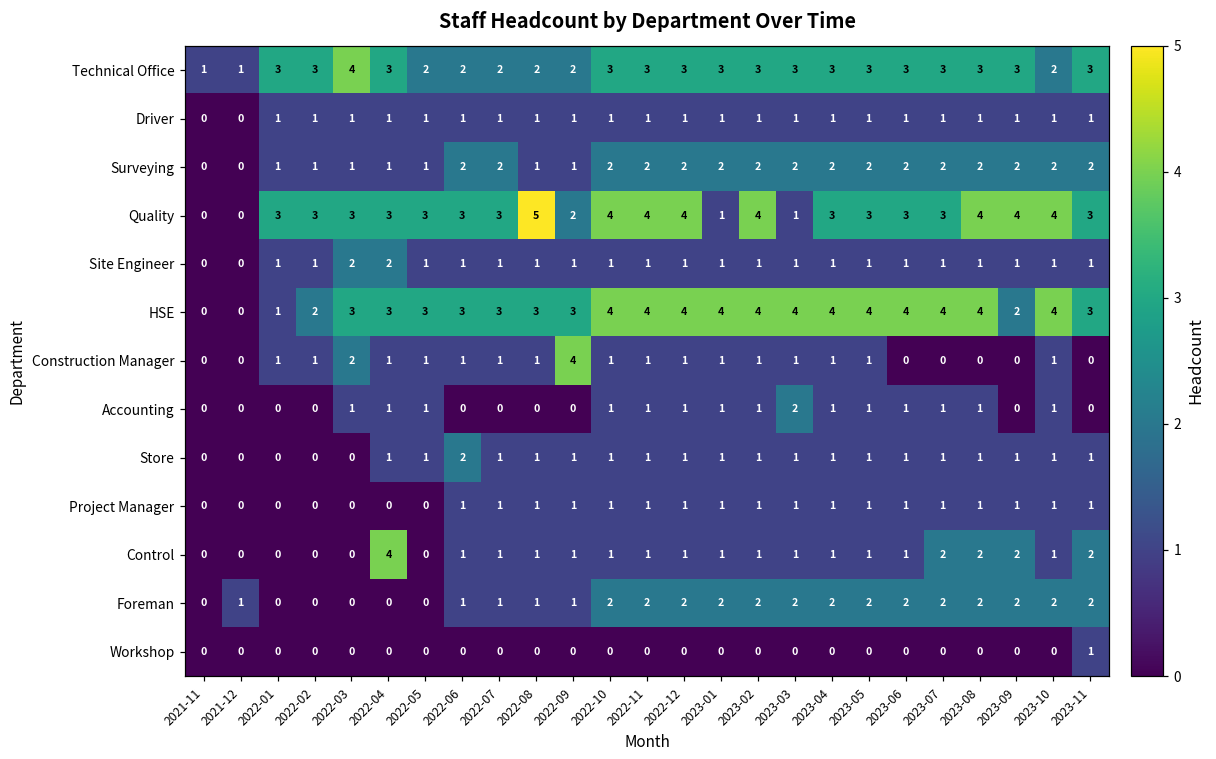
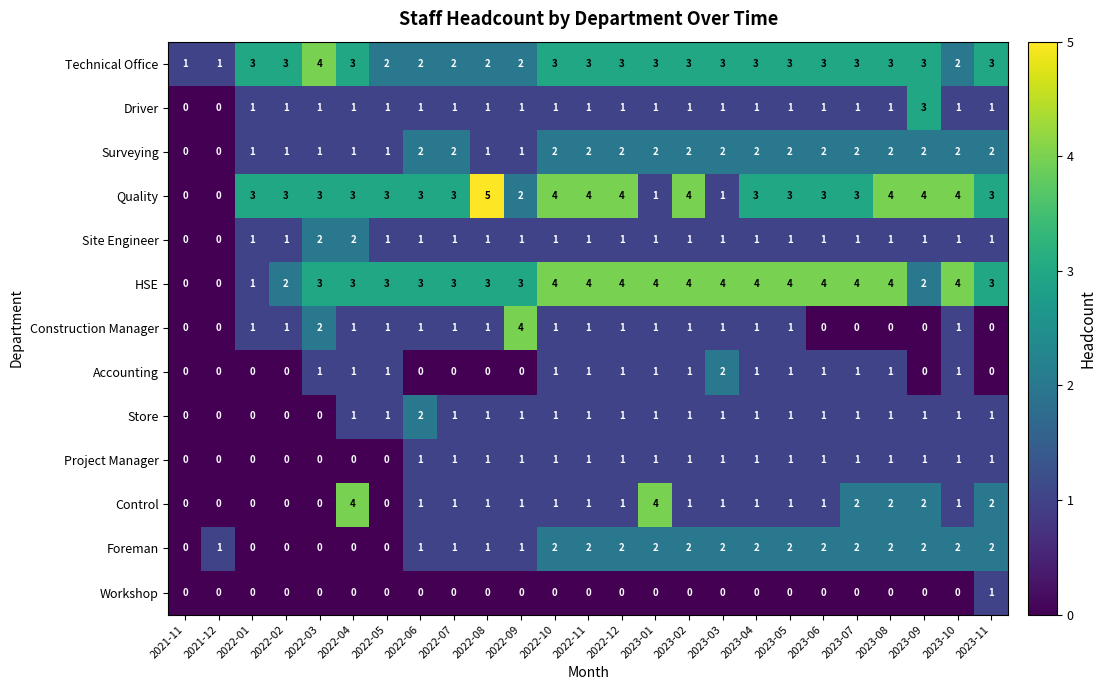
  {
    "Driver": {
      "2021-11": 0,
      "2021-12": 0,
      "2022-01": 1,
      "2022-02": 1,
      "2022-03": 1,
      "2022-04": 1,
      "2022-05": 1,
      "2022-06": 1,
      "2022-07": 1,
      "2022-08": 1,
      "2022-09": 1,
      "2022-10": 1,
      "2022-11": 1,
      "2022-12": 1,
      "2023-01": 1,
      "2023-02": 1,
      "2023-03": 1,
      "2023-04": 1,
      "2023-05": 1,
      "2023-06": 1,
      "2023-07": 1,
      "2023-08": 1,
-     "2023-09": 1,
+     "2023-09": 3,
      "2023-10": 1,
      "2023-11": 1
    },
    "Control": {
      "2021-11": 0,
      "2021-12": 0,
      "2022-01": 0,
      "2022-02": 0,
      "2022-03": 0,
      "2022-04": 4,
      "2022-05": 0,
      "2022-06": 1,
      "2022-07": 1,
      "2022-08": 1,
      "2022-09": 1,
      "2022-10": 1,
      "2022-11": 1,
      "2022-12": 1,
-     "2023-01": 1,
+     "2023-01": 4,
      "2023-02": 1,
      "2023-03": 1,
      "2023-04": 1,
      "2023-05": 1,
      "2023-06": 1,
      "2023-07": 2,
      "2023-08": 2,
      "2023-09": 2,
      "2023-10": 1,
      "2023-11": 2
    }
  }
